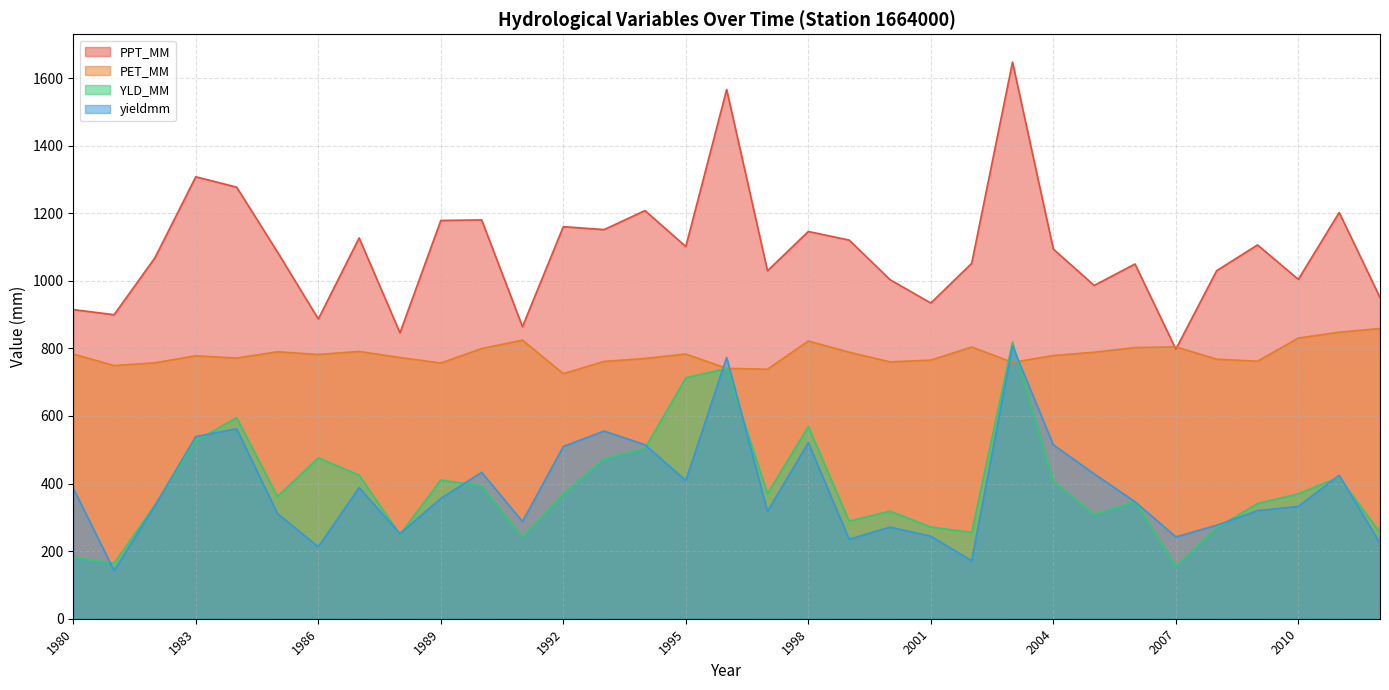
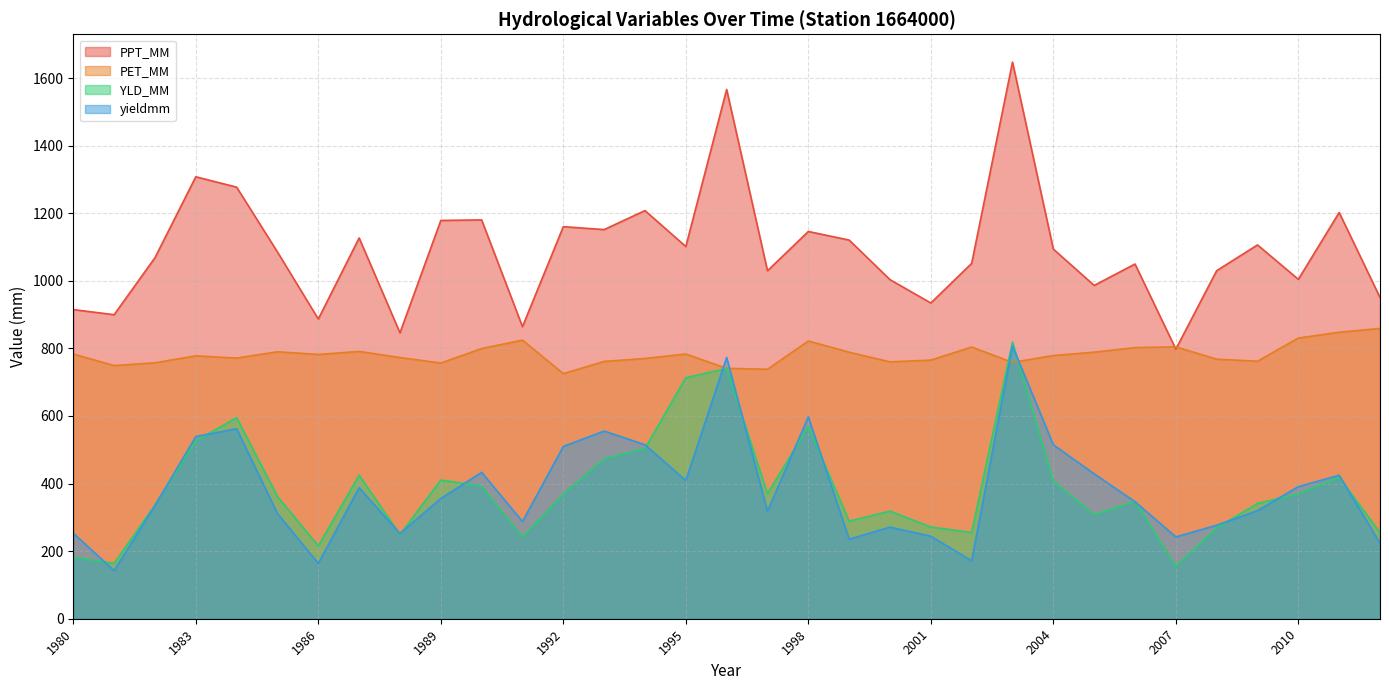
  {
    "YLD_MM": {
      "1980": 180,
      "1983": 530,
-     "1986": 480,
+     "1986": 220,
      "1989": 410,
      "1992": 370,
      "1995": 710,
      "1998": 570,
      "2001": 270,
      "2004": 410,
      "2007": 160,
      "2010": 370
    },
    "yieldmm": {
-     "1980": 390,
+     "1980": 250,
      "1983": 540,
-     "1986": 210,
+     "1986": 160,
      "1989": 360,
      "1992": 510,
      "1995": 410,
-     "1998": 520,
+     "1998": 600,
      "2001": 240,
      "2004": 510,
      "2007": 240,
-     "2010": 330
+     "2010": 390
    }
  }
